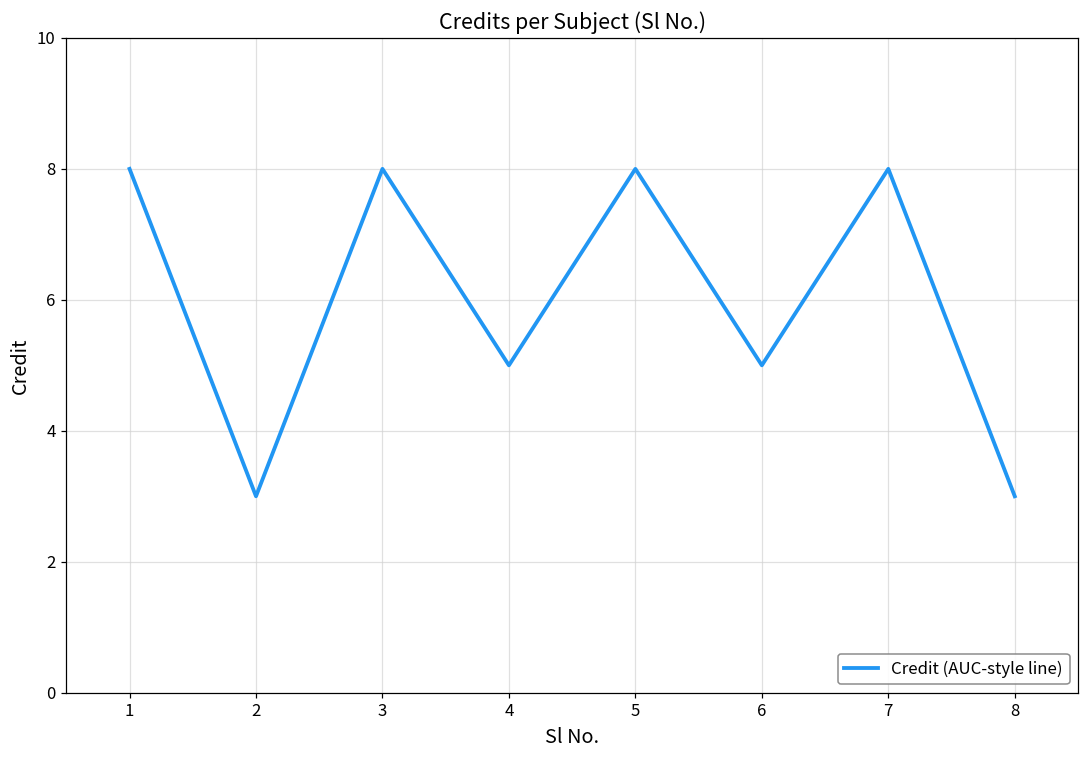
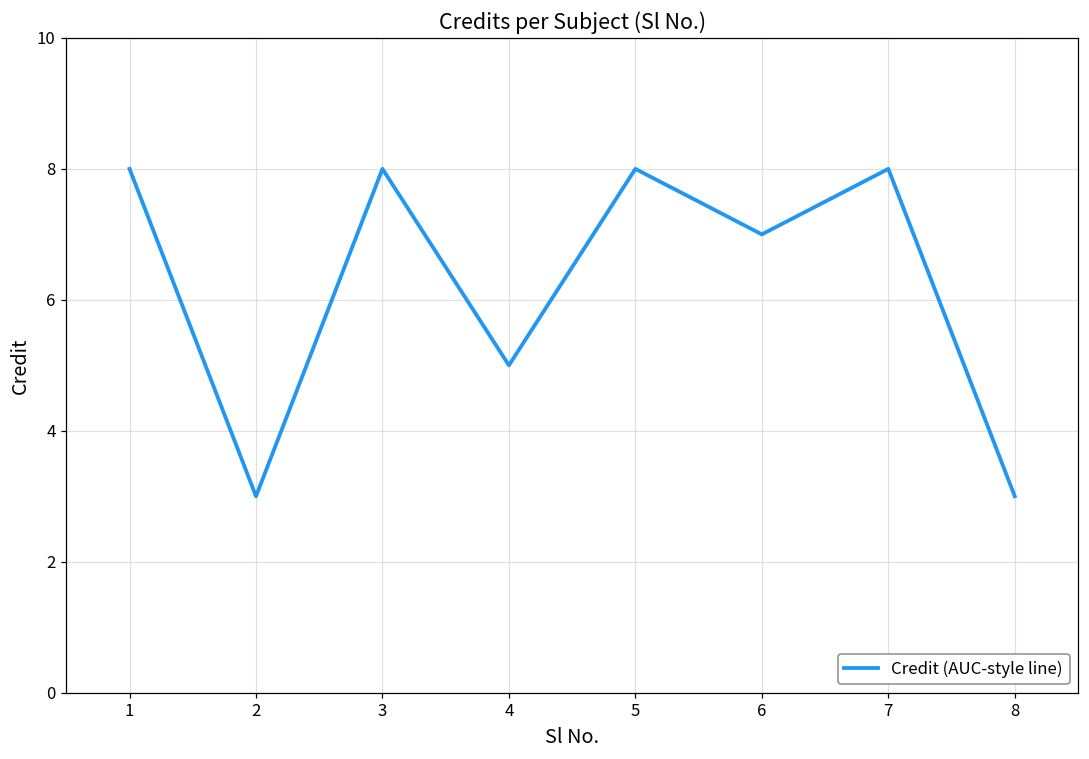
  {
    "1": 8,
    "2": 3,
    "3": 8,
    "4": 5,
    "5": 8,
-   "6": 5,
+   "6": 7,
    "7": 8,
    "8": 3
  }
